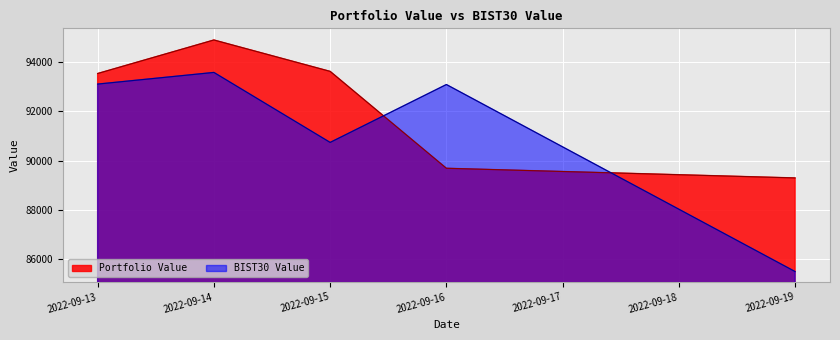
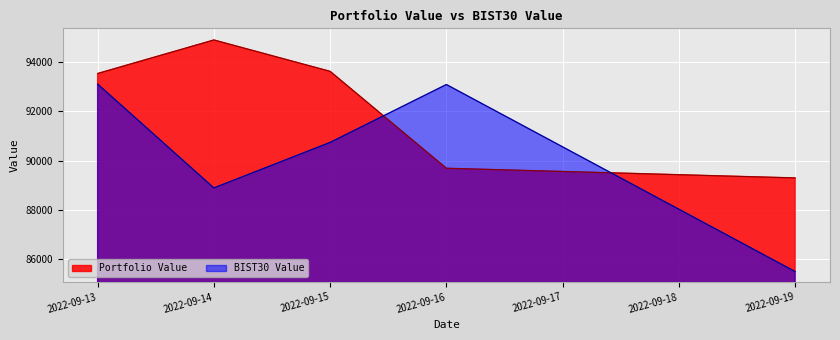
  {
    "Portfolio Value": {
      "2022-09-13": 93500,
      "2022-09-14": 94900,
      "2022-09-15": 93600,
      "2022-09-16": 89700,
      "2022-09-19": 89300
    },
    "BIST30 Value": {
      "2022-09-13": 93100,
-     "2022-09-14": 93600,
+     "2022-09-14": 88900,
      "2022-09-15": 90700,
      "2022-09-16": 93100,
      "2022-09-19": 85500
    }
  }
